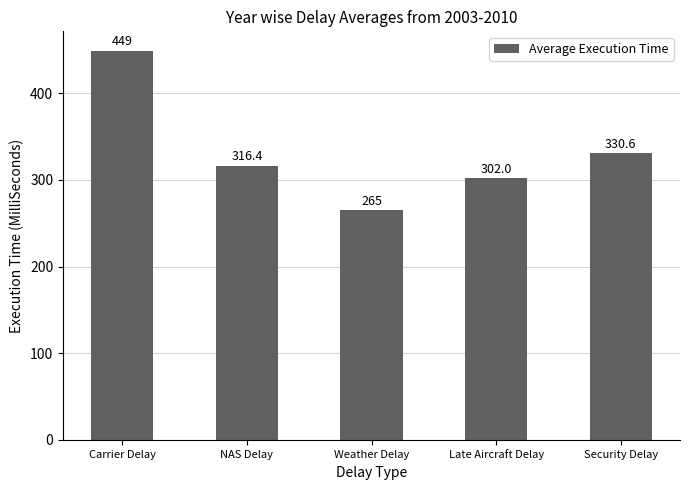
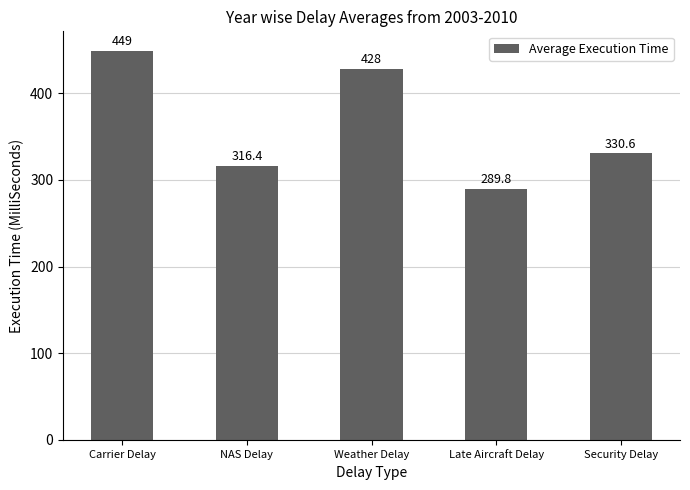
  {
    "Carrier Delay": 449,
    "NAS Delay": 316.4,
-   "Weather Delay": 265,
-   "Late Aircraft Delay": 302.0,
+   "Weather Delay": 428,
+   "Late Aircraft Delay": 289.8,
    "Security Delay": 330.6
  }
